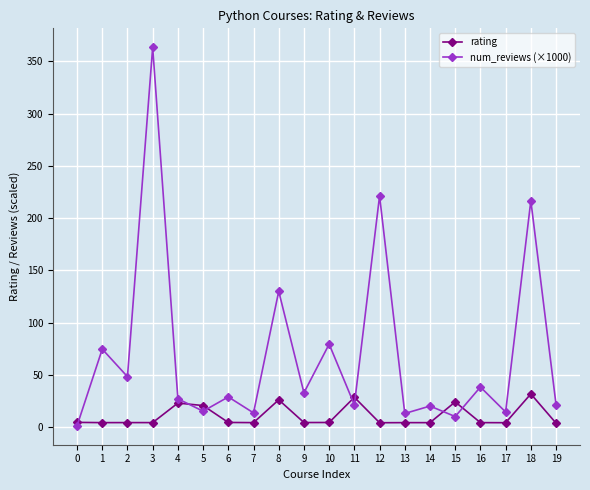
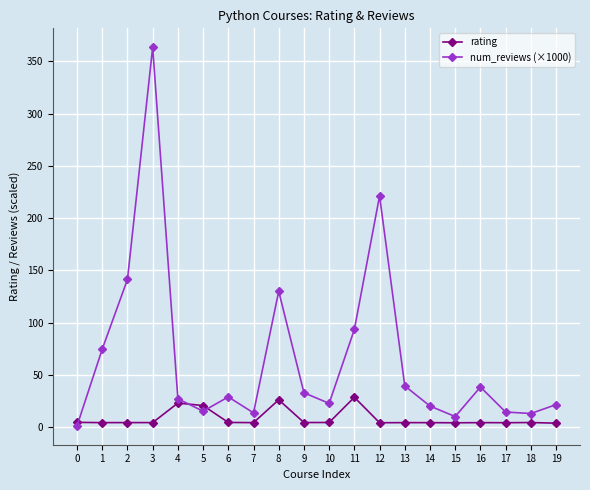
  {
    "rating": {
      "0": 5,
      "1": 5,
      "2": 5,
      "3": 5,
      "4": 23,
      "5": 21,
      "6": 5,
      "7": 5,
      "8": 26,
      "9": 5,
      "10": 5,
      "11": 29,
      "12": 4,
      "13": 5,
      "14": 5,
-     "15": 24,
+     "15": 4,
      "16": 5,
      "17": 4,
-     "18": 32,
+     "18": 5,
      "19": 4
    },
    "num_reviews (×1000)": {
      "0": 2,
      "1": 75,
-     "2": 48,
+     "2": 141,
      "3": 363,
      "4": 27,
      "5": 16,
      "6": 29,
      "7": 14,
      "8": 130,
      "9": 33,
-     "10": 80,
-     "11": 22,
+     "10": 23,
+     "11": 94,
      "12": 221,
-     "13": 13,
+     "13": 40,
      "14": 20,
      "15": 10,
      "16": 39,
      "17": 15,
-     "18": 217,
+     "18": 13,
      "19": 22
    }
  }
